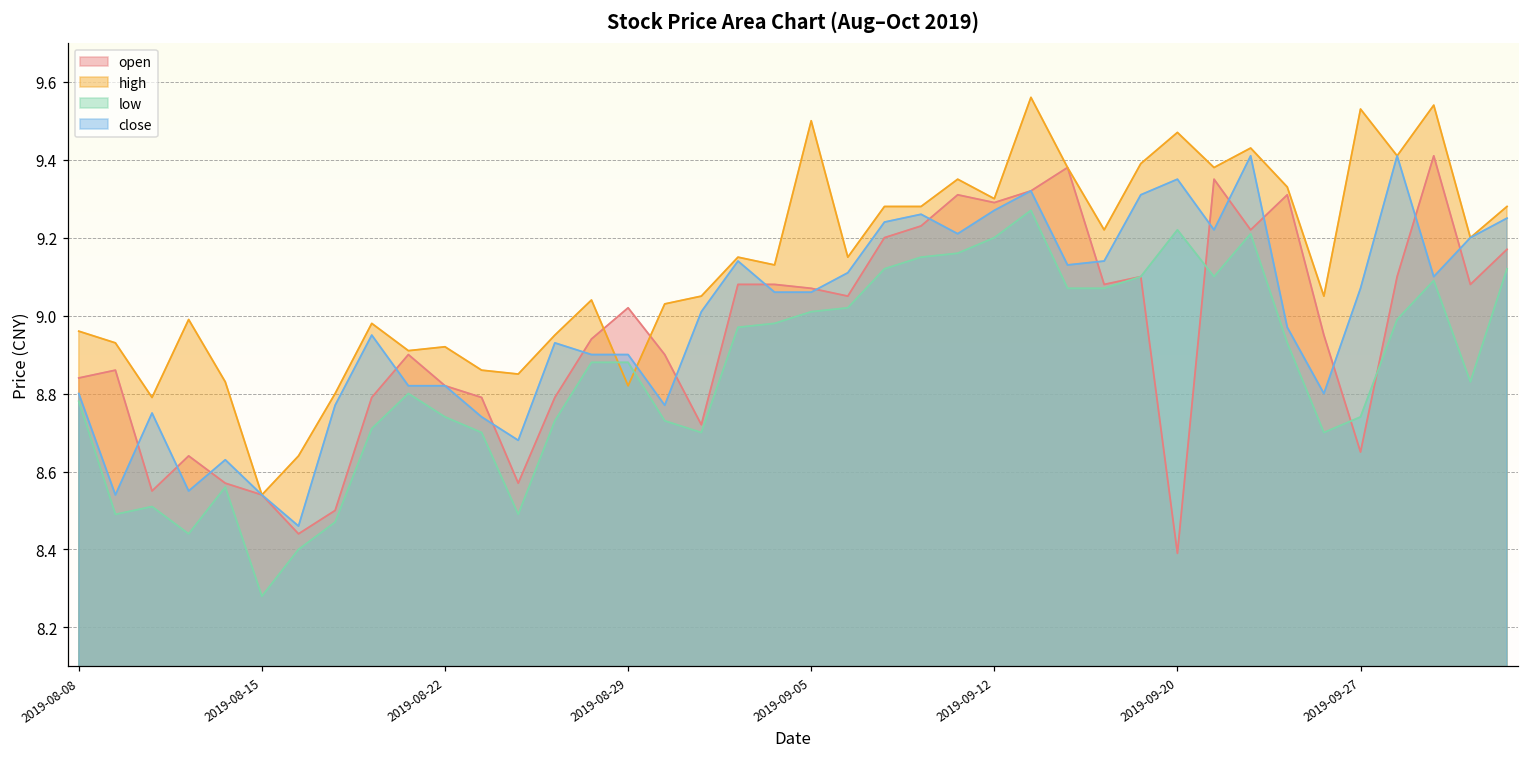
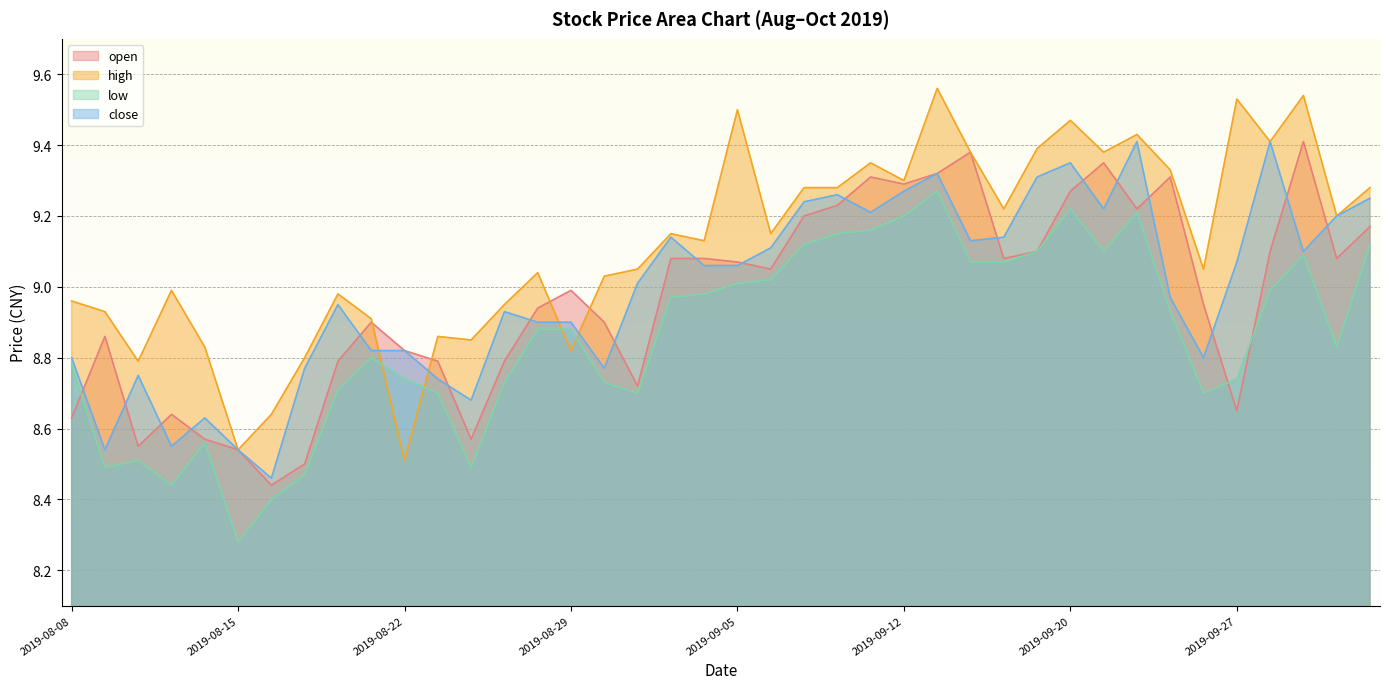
  {
    "open": {
-     "2019-08-08": 8.84,
-     "2019-08-29": 9.02,
+     "2019-08-08": 8.63,
+     "2019-08-29": 8.99,
      "2019-09-05": 9.07,
      "2019-09-12": 9.29,
-     "2019-09-20": 8.39,
+     "2019-09-20": 9.27,
      "2019-09-27": 8.65
    },
    "high": {
      "2019-08-08": 8.96,
-     "2019-08-22": 8.92,
+     "2019-08-22": 8.51,
      "2019-08-29": 8.82,
      "2019-09-05": 9.50,
      "2019-09-12": 9.30,
      "2019-09-20": 9.47,
      "2019-09-27": 9.53
    }
  }
